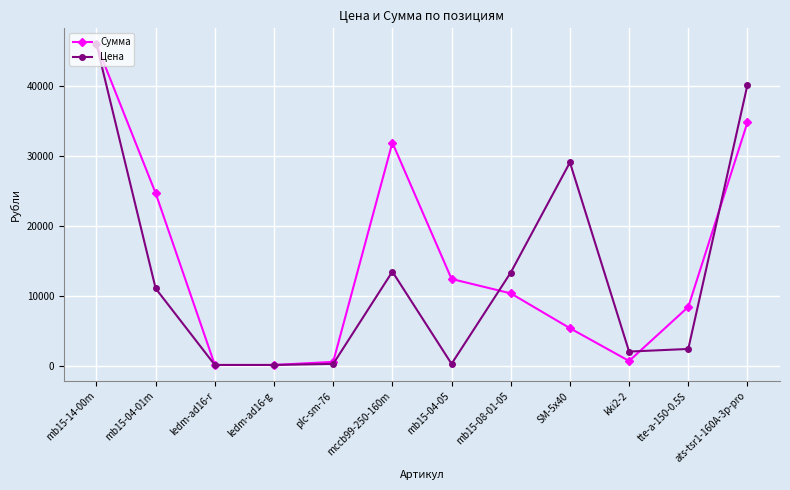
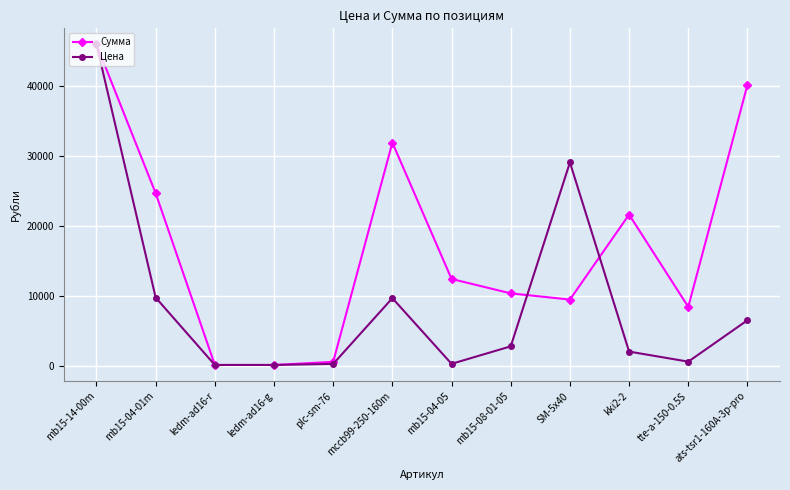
  {
    "Сумма": {
      "mb15-04-01m": 25000,
      "mccb99-250-160m": 32000,
      "mb15-04-05": 12000,
      "mb15-08-01-05": 10000,
-     "SM-5x40": 5000,
-     "kki2-2": 1000,
+     "SM-5x40": 9000,
+     "kki2-2": 22000,
      "tte-a-150-0.5S": 8000,
-     "ats-tsr1-160A-3p-pro": 35000
+     "ats-tsr1-160A-3p-pro": 40000
    },
    "Цена": {
-     "mb15-04-01m": 11000,
-     "mccb99-250-160m": 13000,
+     "mb15-04-01m": 10000,
+     "mccb99-250-160m": 10000,
      "mb15-04-05": 0,
-     "mb15-08-01-05": 13000,
+     "mb15-08-01-05": 3000,
      "SM-5x40": 29000,
      "kki2-2": 2000,
-     "tte-a-150-0.5S": 2000,
-     "ats-tsr1-160A-3p-pro": 40000
+     "tte-a-150-0.5S": 1000,
+     "ats-tsr1-160A-3p-pro": 7000
    }
  }
